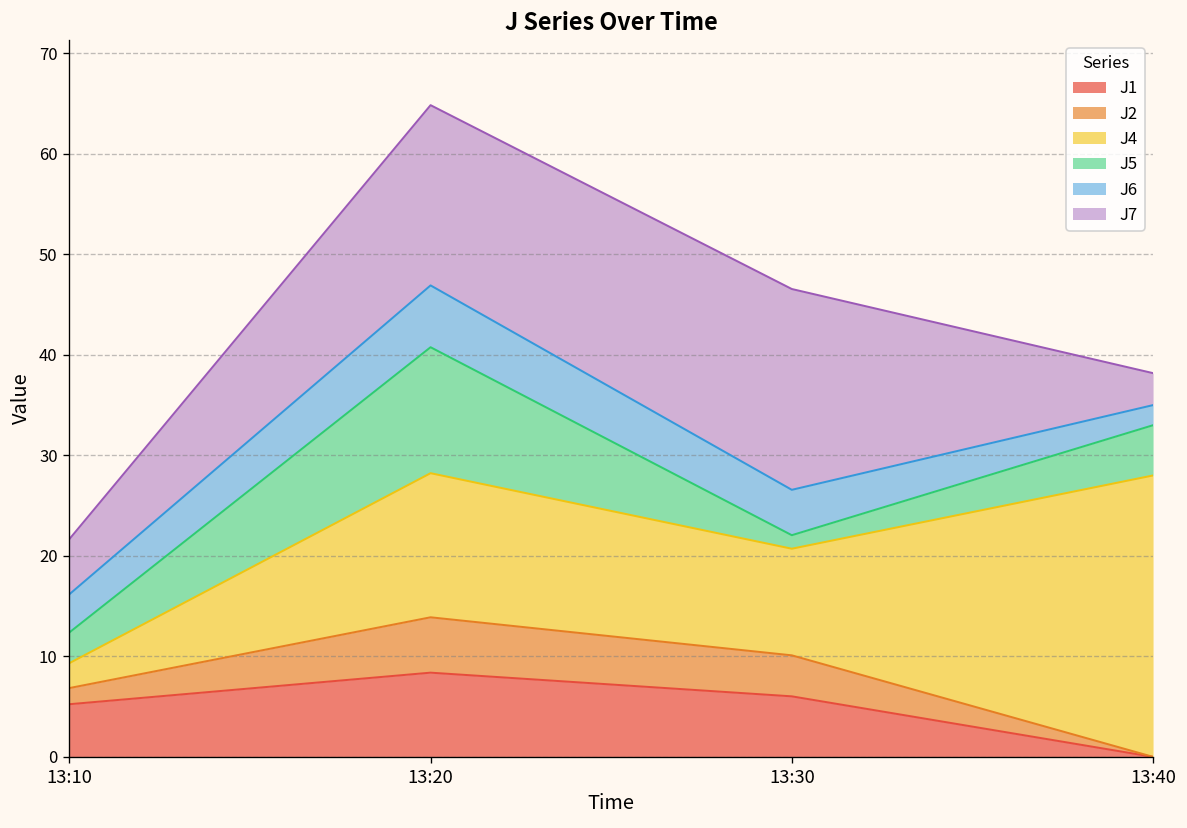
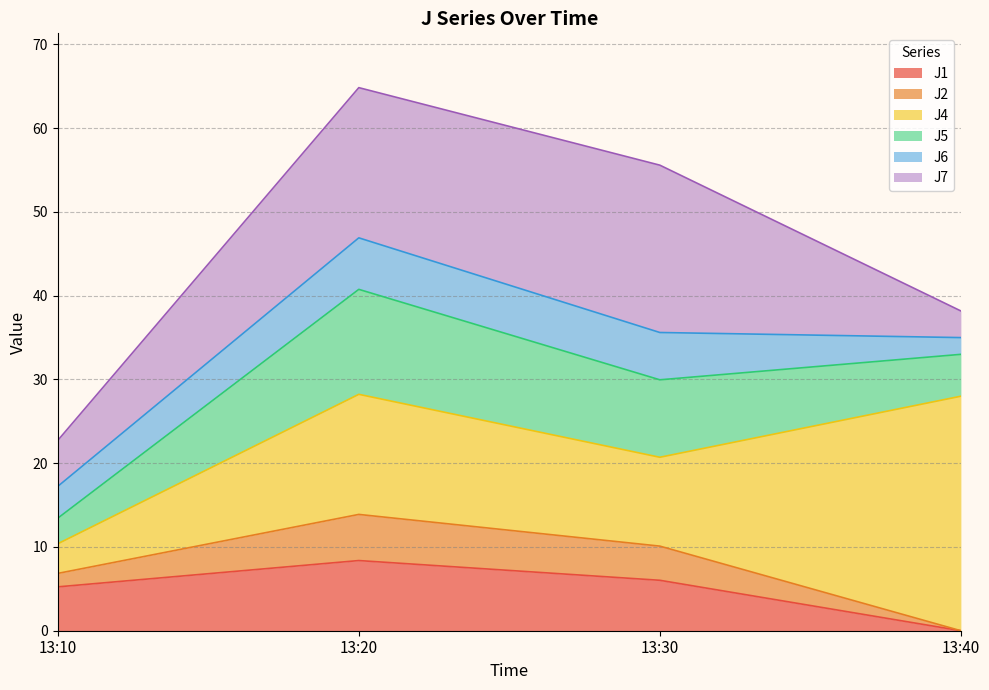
  {
    "J4": {
-     "13:10": 2,
+     "13:10": 4,
      "13:20": 14,
      "13:30": 11,
      "13:40": 28
    },
    "J5": {
      "13:10": 3,
      "13:20": 13,
-     "13:30": 1,
+     "13:30": 9,
      "13:40": 5
    },
    "J6": {
      "13:10": 4,
      "13:20": 6,
-     "13:30": 5,
+     "13:30": 6,
      "13:40": 2
    },
    "J7": {
      "13:10": 5,
      "13:20": 18,
      "13:30": 20,
      "13:40": 3
    }
  }
